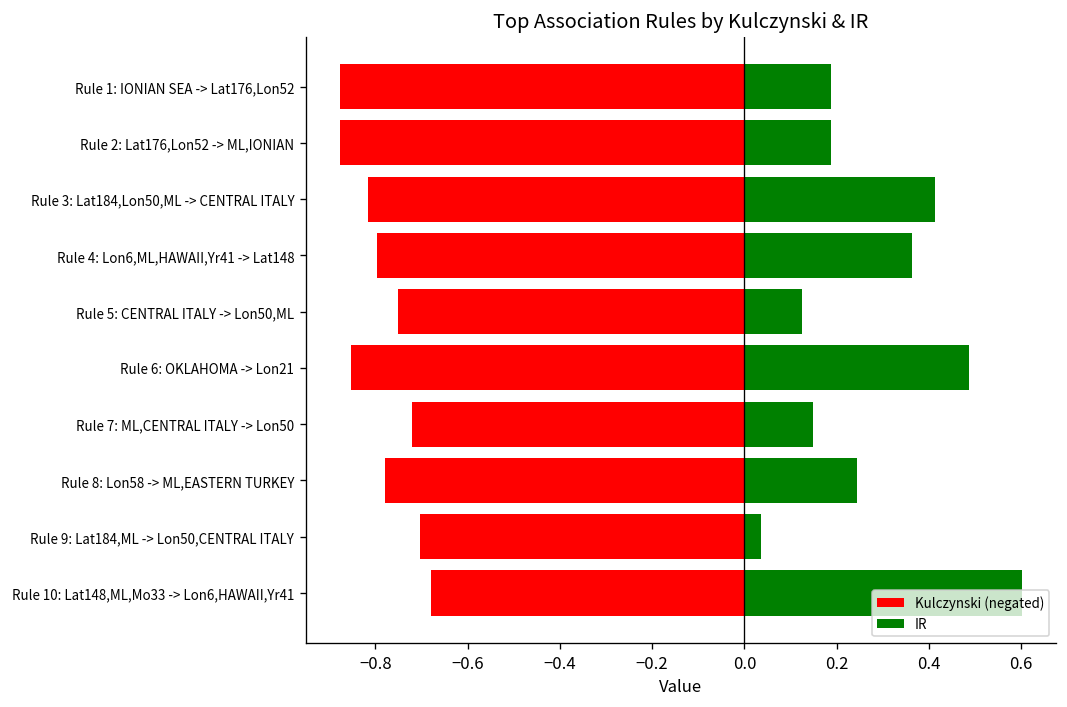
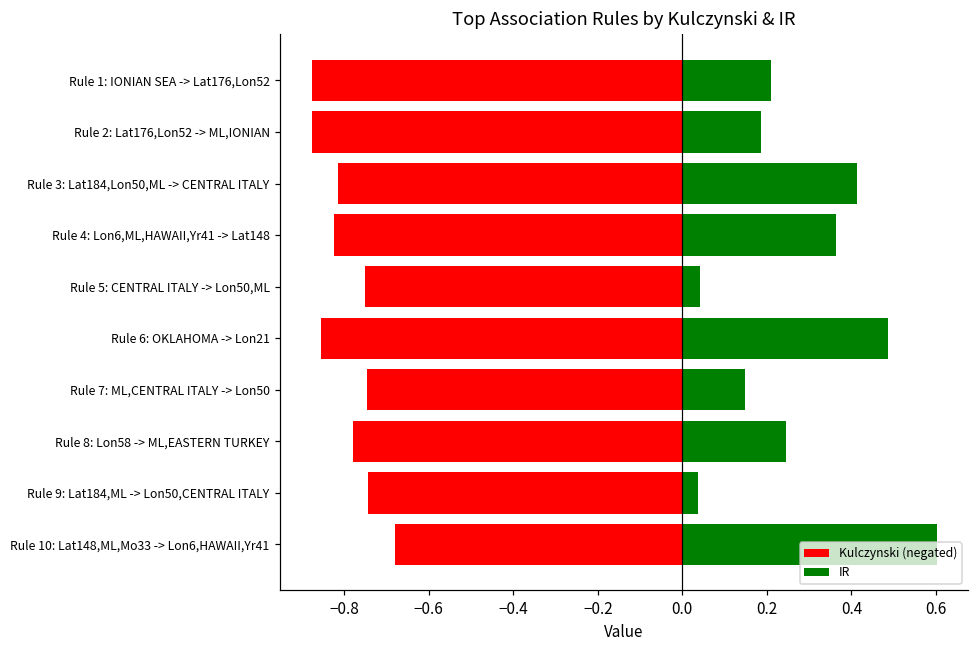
  {
    "Kulczynski (negated)": {
      "Rule 1: IONIAN SEA -> Lat176,Lon52": -0.88,
      "Rule 2: Lat176,Lon52 -> ML,IONIAN": -0.88,
      "Rule 3: Lat184,Lon50,ML -> CENTRAL ITALY": -0.82,
-     "Rule 4: Lon6,ML,HAWAII,Yr41 -> Lat148": -0.80,
+     "Rule 4: Lon6,ML,HAWAII,Yr41 -> Lat148": -0.82,
      "Rule 5: CENTRAL ITALY -> Lon50,ML": -0.75,
      "Rule 6: OKLAHOMA -> Lon21": -0.85,
-     "Rule 7: ML,CENTRAL ITALY -> Lon50": -0.72,
+     "Rule 7: ML,CENTRAL ITALY -> Lon50": -0.75,
      "Rule 8: Lon58 -> ML,EASTERN TURKEY": -0.78,
-     "Rule 9: Lat184,ML -> Lon50,CENTRAL ITALY": -0.70,
+     "Rule 9: Lat184,ML -> Lon50,CENTRAL ITALY": -0.74,
      "Rule 10: Lat148,ML,Mo33 -> Lon6,HAWAII,Yr41": -0.68
    },
    "IR": {
-     "Rule 1: IONIAN SEA -> Lat176,Lon52": 0.19,
+     "Rule 1: IONIAN SEA -> Lat176,Lon52": 0.21,
      "Rule 2: Lat176,Lon52 -> ML,IONIAN": 0.19,
      "Rule 3: Lat184,Lon50,ML -> CENTRAL ITALY": 0.41,
      "Rule 4: Lon6,ML,HAWAII,Yr41 -> Lat148": 0.36,
-     "Rule 5: CENTRAL ITALY -> Lon50,ML": 0.13,
+     "Rule 5: CENTRAL ITALY -> Lon50,ML": 0.04,
      "Rule 6: OKLAHOMA -> Lon21": 0.49,
      "Rule 7: ML,CENTRAL ITALY -> Lon50": 0.15,
      "Rule 8: Lon58 -> ML,EASTERN TURKEY": 0.24,
      "Rule 9: Lat184,ML -> Lon50,CENTRAL ITALY": 0.04,
      "Rule 10: Lat148,ML,Mo33 -> Lon6,HAWAII,Yr41": 0.60
    }
  }
